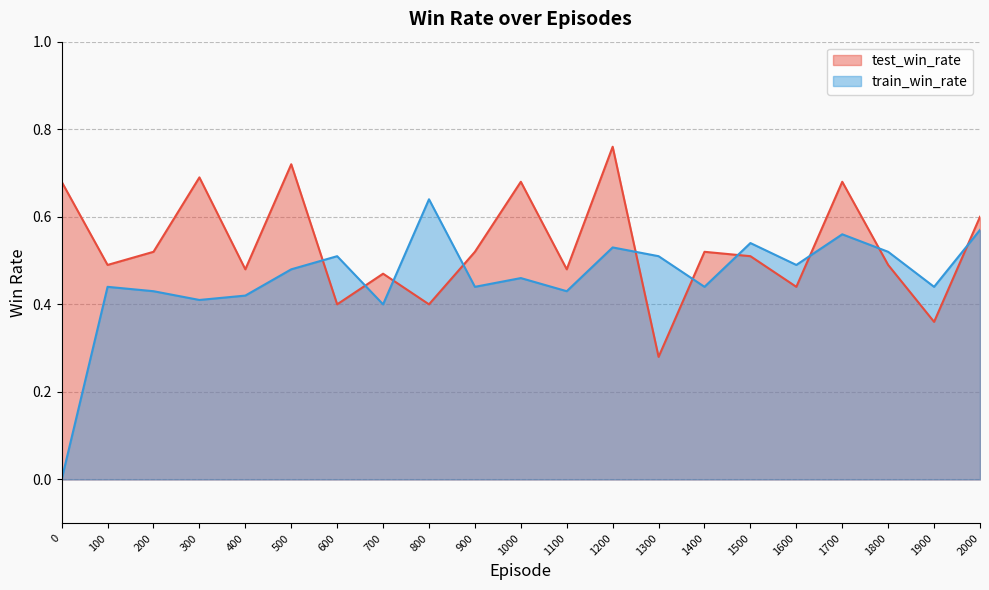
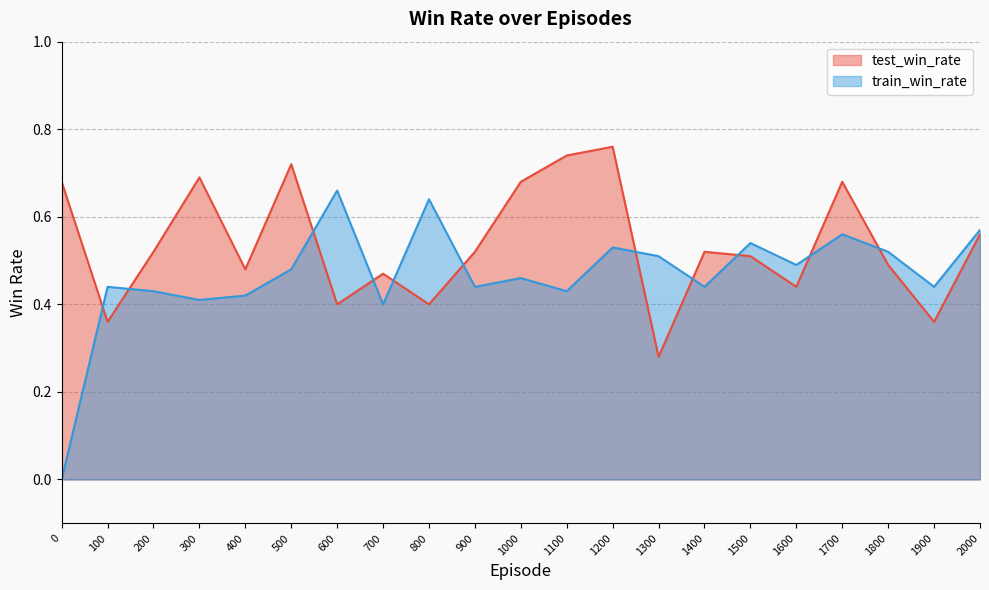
  {
    "test_win_rate": {
      "0": 0.68,
-     "100": 0.49,
+     "100": 0.36,
      "200": 0.52,
      "300": 0.69,
      "400": 0.48,
      "500": 0.72,
      "600": 0.40,
      "700": 0.47,
      "800": 0.40,
      "900": 0.52,
      "1000": 0.68,
-     "1100": 0.48,
+     "1100": 0.74,
      "1200": 0.76,
      "1300": 0.28,
      "1400": 0.52,
      "1500": 0.51,
      "1600": 0.44,
      "1700": 0.68,
      "1800": 0.49,
      "1900": 0.36,
-     "2000": 0.60
+     "2000": 0.56
    },
    "train_win_rate": {
      "0": 0.00,
      "100": 0.44,
      "200": 0.43,
      "300": 0.41,
      "400": 0.42,
      "500": 0.48,
-     "600": 0.51,
+     "600": 0.66,
      "700": 0.40,
      "800": 0.64,
      "900": 0.44,
      "1000": 0.46,
      "1100": 0.43,
      "1200": 0.53,
      "1300": 0.51,
      "1400": 0.44,
      "1500": 0.54,
      "1600": 0.49,
      "1700": 0.56,
      "1800": 0.52,
      "1900": 0.44,
      "2000": 0.57
    }
  }
